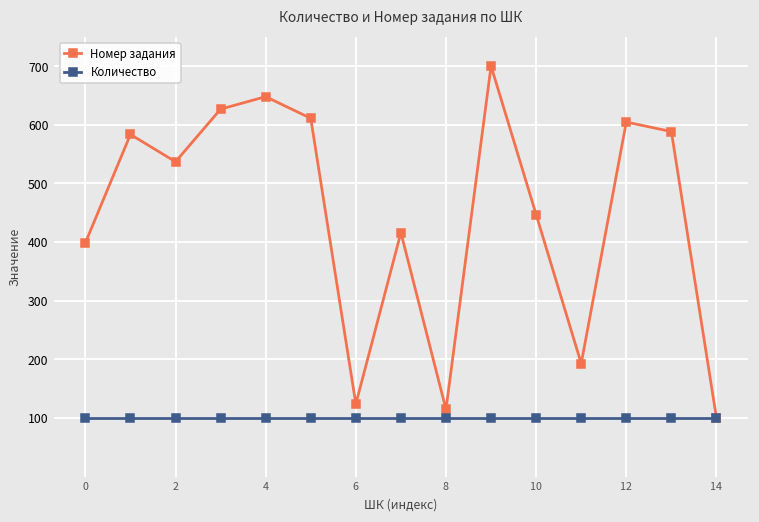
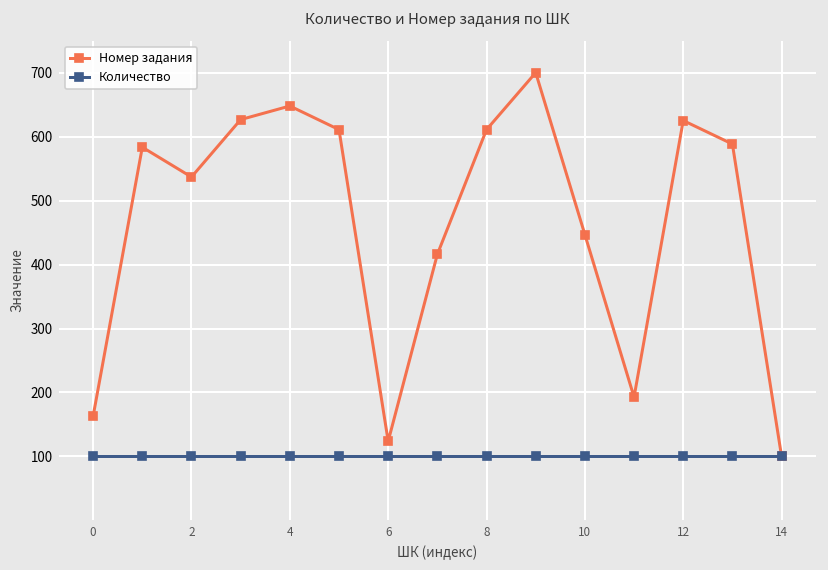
  {
    "Номер задания": {
-     "0": 400,
+     "0": 160,
      "2": 540,
      "4": 650,
      "6": 120,
-     "8": 110,
+     "8": 610,
      "10": 450,
-     "12": 600
+     "12": 630
    },
    "Количество": {
      "0": 100,
      "2": 100,
      "4": 100,
      "6": 100,
      "8": 100,
      "10": 100,
      "12": 100
    }
  }
